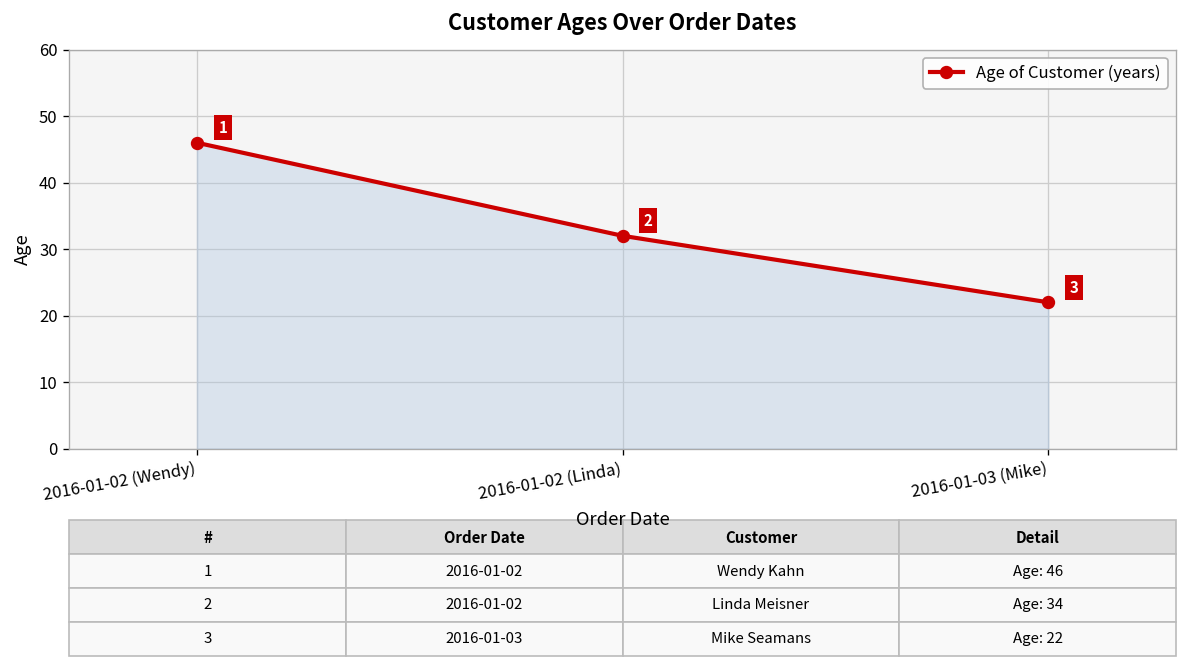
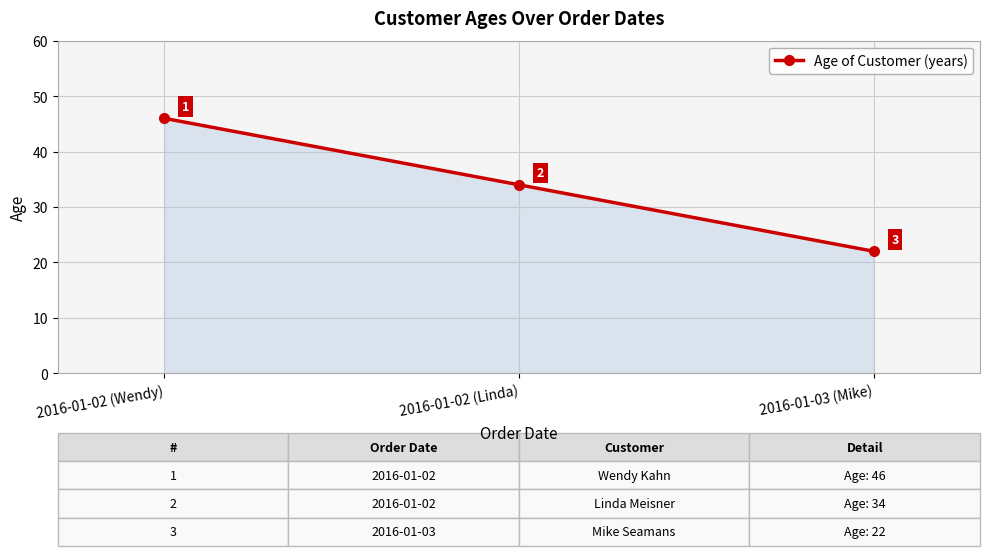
  {
-   "2016-01-02 (Linda)": 32
+   "2016-01-02 (Linda)": 34
  }
